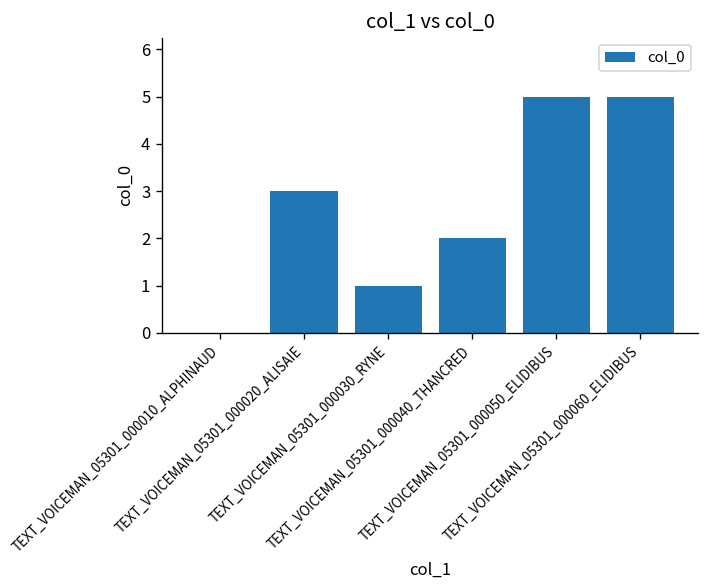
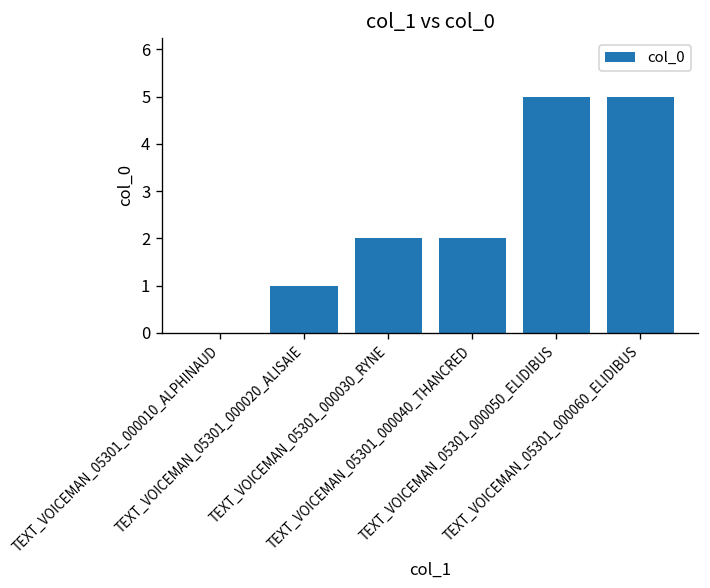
  {
    "TEXT_VOICEMAN_05301_000010_ALPHINAUD": 0,
-   "TEXT_VOICEMAN_05301_000020_ALISAIE": 3,
-   "TEXT_VOICEMAN_05301_000030_RYNE": 1,
+   "TEXT_VOICEMAN_05301_000020_ALISAIE": 1,
+   "TEXT_VOICEMAN_05301_000030_RYNE": 2,
    "TEXT_VOICEMAN_05301_000040_THANCRED": 2,
    "TEXT_VOICEMAN_05301_000050_ELIDIBUS": 5,
    "TEXT_VOICEMAN_05301_000060_ELIDIBUS": 5
  }
